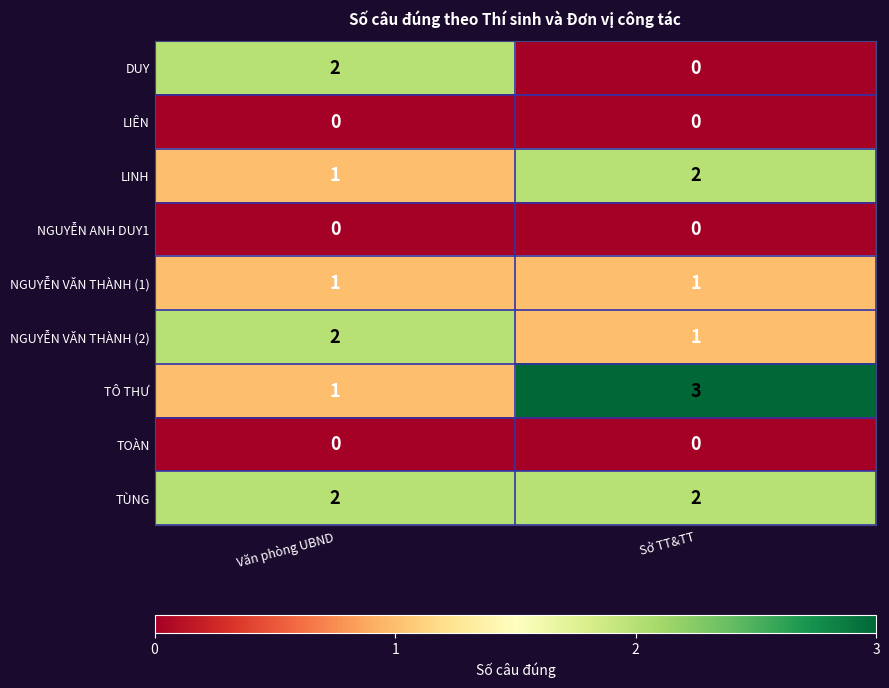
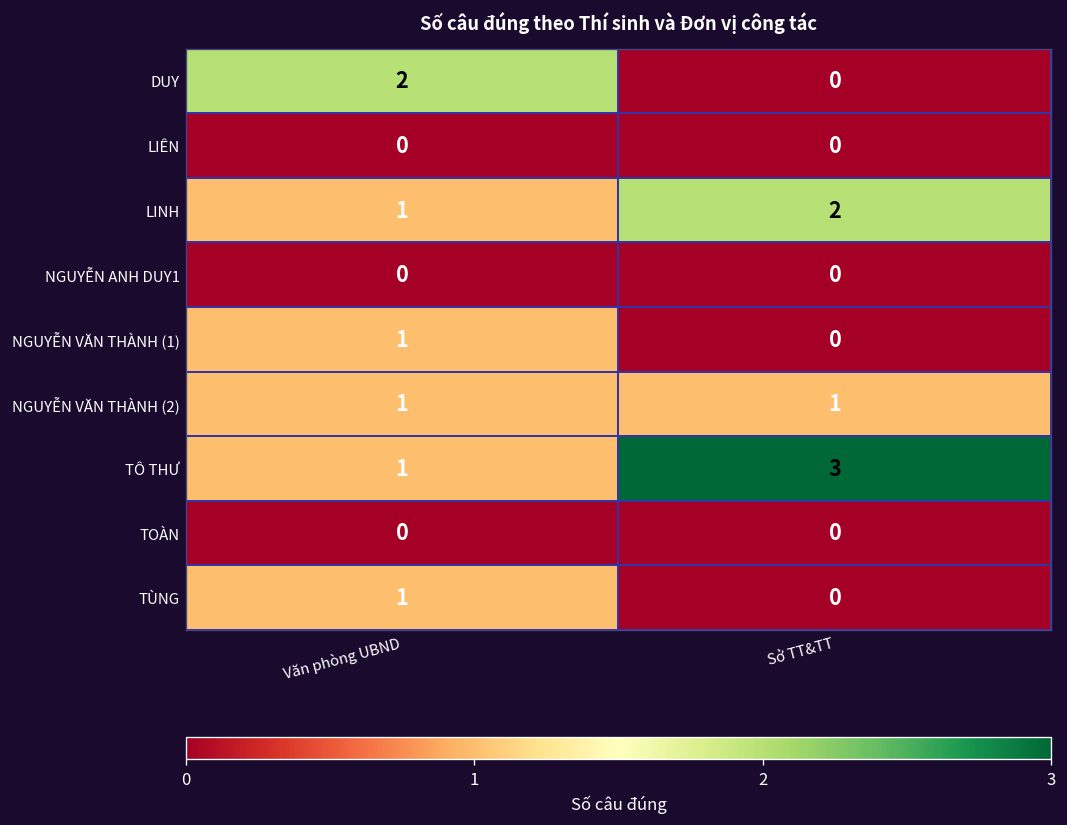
  {
    "DUY": {
      "Văn phòng UBND": 2,
      "Sở TT&TT": 0
    },
    "LIÊN": {
      "Văn phòng UBND": 0,
      "Sở TT&TT": 0
    },
    "LINH": {
      "Văn phòng UBND": 1,
      "Sở TT&TT": 2
    },
    "NGUYỄN ANH DUY1": {
      "Văn phòng UBND": 0,
      "Sở TT&TT": 0
    },
    "NGUYỄN VĂN THÀNH (1)": {
      "Văn phòng UBND": 1,
-     "Sở TT&TT": 1
+     "Sở TT&TT": 0
    },
    "NGUYỄN VĂN THÀNH (2)": {
-     "Văn phòng UBND": 2,
+     "Văn phòng UBND": 1,
      "Sở TT&TT": 1
    },
    "TÔ THƯ": {
      "Văn phòng UBND": 1,
      "Sở TT&TT": 3
    },
    "TOÀN": {
      "Văn phòng UBND": 0,
      "Sở TT&TT": 0
    },
    "TÙNG": {
-     "Văn phòng UBND": 2,
-     "Sở TT&TT": 2
+     "Văn phòng UBND": 1,
+     "Sở TT&TT": 0
    }
  }
